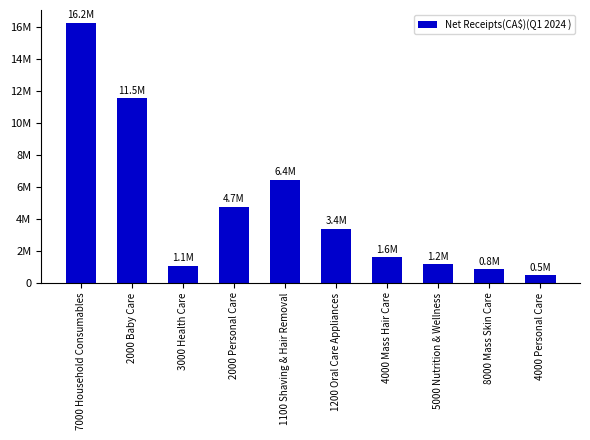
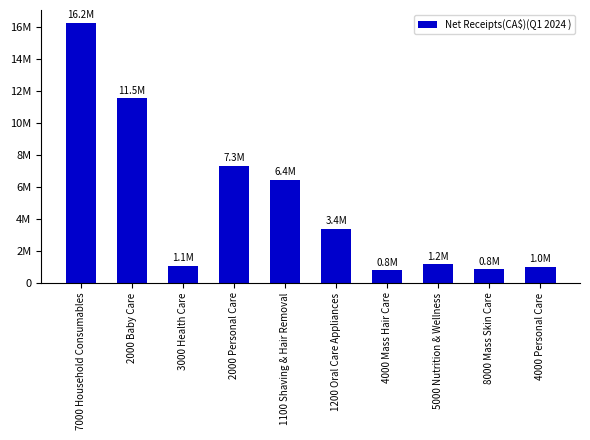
  {
    "7000 Household Consumables": "16.2M",
    "2000 Baby Care": "11.5M",
    "3000 Health Care": "1.1M",
-   "2000 Personal Care": "4.7M",
+   "2000 Personal Care": "7.3M",
    "1100 Shaving & Hair Removal": "6.4M",
    "1200 Oral Care Appliances": "3.4M",
-   "4000 Mass Hair Care": "1.6M",
+   "4000 Mass Hair Care": "0.8M",
    "5000 Nutrition & Wellness": "1.2M",
    "8000 Mass Skin Care": "0.8M",
-   "4000 Personal Care": "0.5M"
+   "4000 Personal Care": "1.0M"
  }
